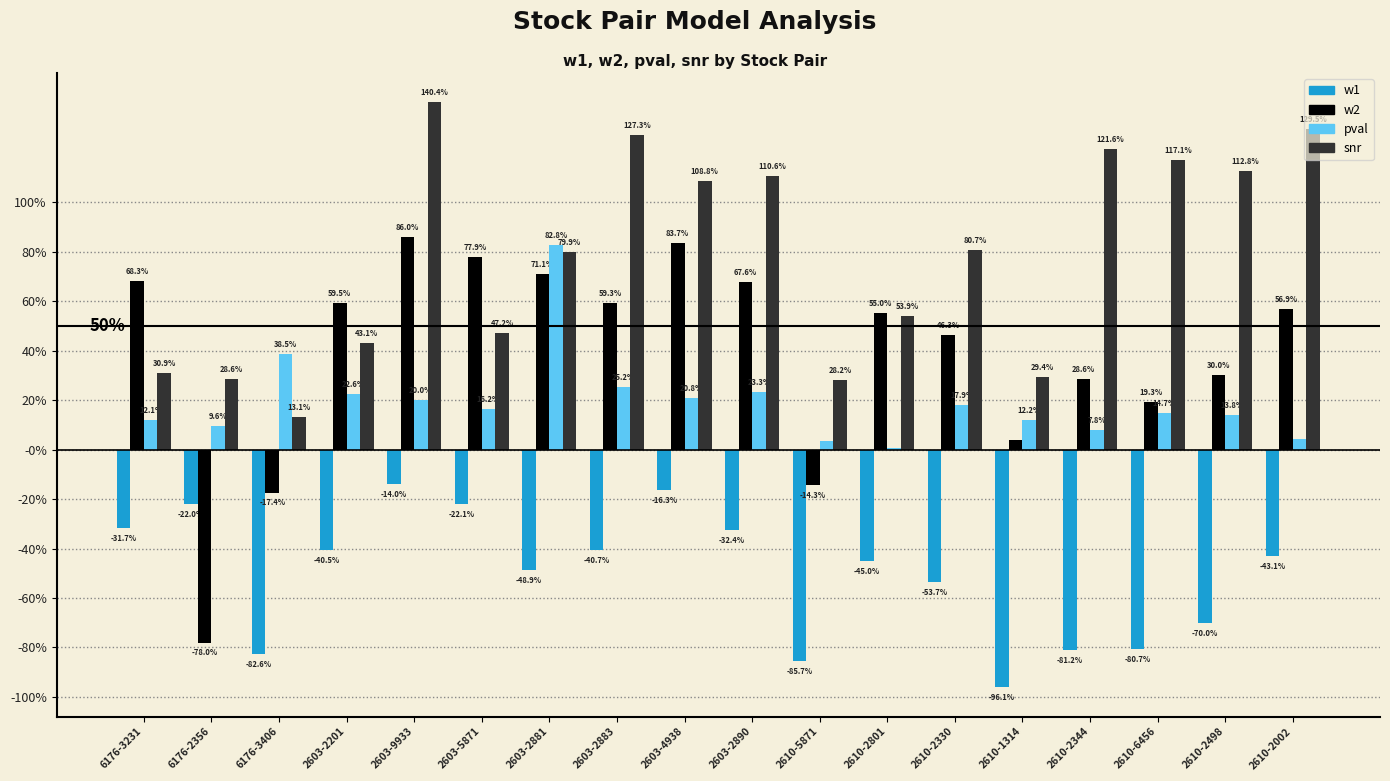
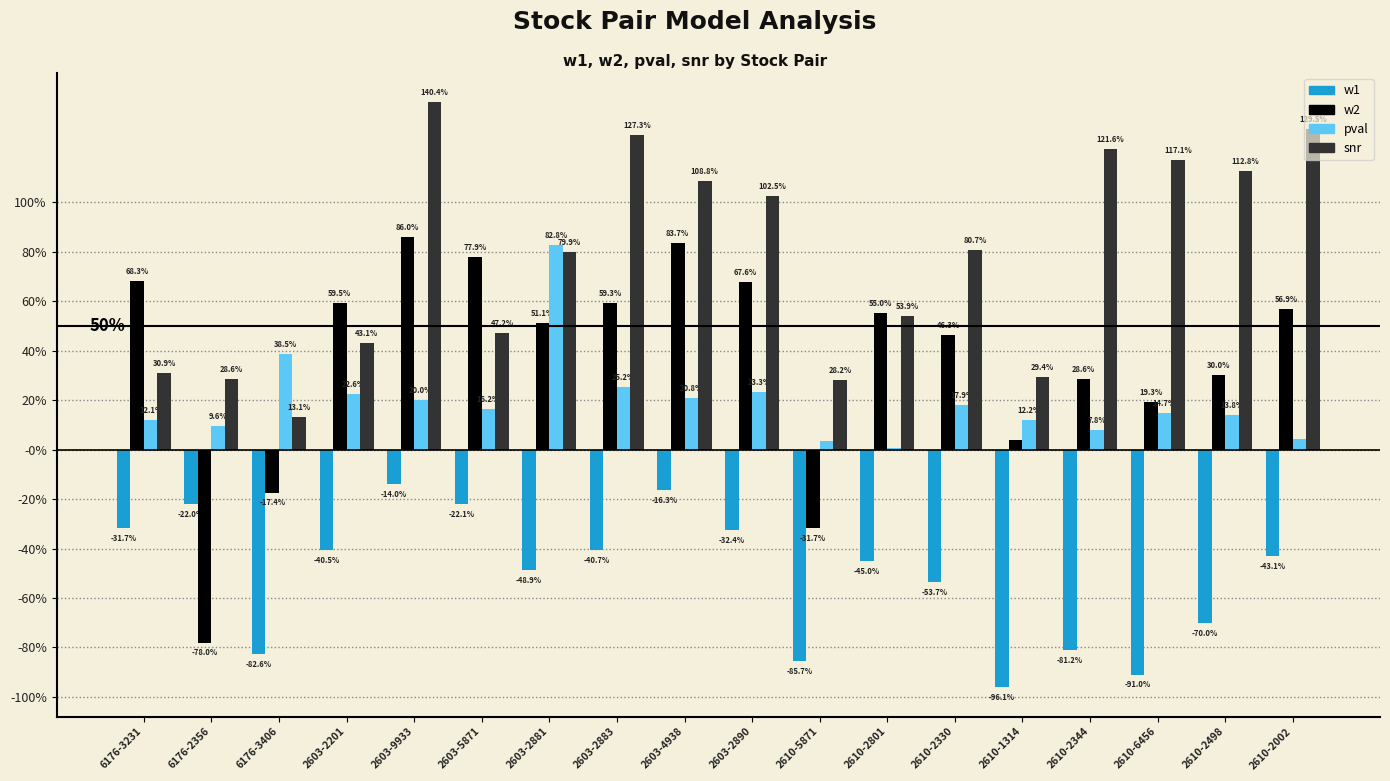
  {
    "w1": {
      "6176-3231": "-31.7%",
      "6176-2356": "-22.0%",
      "6176-3406": "-82.6%",
      "2603-2201": "-40.5%",
      "2603-9933": "-14.0%",
      "2603-5871": "-22.1%",
      "2603-2881": "-48.9%",
      "2603-2883": "-40.7%",
      "2603-4938": "-16.3%",
      "2603-2890": "-32.4%",
      "2610-5871": "-85.7%",
      "2610-2801": "-45.0%",
      "2610-2330": "-53.7%",
      "2610-1314": "-96.1%",
      "2610-2344": "-81.2%",
-     "2610-6456": "-80.7%",
+     "2610-6456": "-91.0%",
      "2610-2498": "-70.0%",
      "2610-2002": "-43.1%"
    },
    "w2": {
      "6176-3231": "68.3%",
      "6176-2356": "-78.0%",
      "6176-3406": "-17.4%",
      "2603-2201": "59.5%",
      "2603-9933": "86.0%",
      "2603-5871": "77.9%",
-     "2603-2881": "71.1%",
+     "2603-2881": "51.1%",
      "2603-2883": "59.3%",
      "2603-4938": "83.7%",
      "2603-2890": "67.6%",
-     "2610-5871": "-14.3%",
+     "2610-5871": "-31.7%",
      "2610-2801": "55.0%",
      "2610-2330": "46.3%",
      "2610-2344": "28.6%",
      "2610-6456": "19.3%",
      "2610-2498": "30.0%",
      "2610-2002": "56.9%"
    },
    "pval": {
      "6176-3231": "12.1%",
      "6176-2356": "9.6%",
      "6176-3406": "38.5%",
      "2603-2201": "22.6%",
      "2603-9933": "20.0%",
      "2603-5871": "16.2%",
      "2603-2881": "82.8%",
      "2603-2883": "25.2%",
      "2603-4938": "20.8%",
      "2603-2890": "23.3%",
      "2610-1314": "12.2%",
      "2610-2344": "7.8%",
      "2610-6456": "14.7%",
      "2610-2498": "13.8%"
    },
    "snr": {
      "6176-3231": "30.9%",
      "6176-2356": "28.6%",
      "6176-3406": "13.1%",
      "2603-2201": "43.1%",
      "2603-9933": "140.4%",
      "2603-5871": "47.2%",
      "2603-2881": "79.9%",
      "2603-2883": "127.3%",
      "2603-4938": "108.8%",
-     "2603-2890": "110.6%",
+     "2603-2890": "102.5%",
      "2610-5871": "28.2%",
      "2610-2801": "53.9%",
      "2610-2330": "80.7%",
      "2610-1314": "29.4%",
      "2610-2344": "121.6%",
      "2610-6456": "117.1%",
      "2610-2498": "112.8%"
    }
  }
